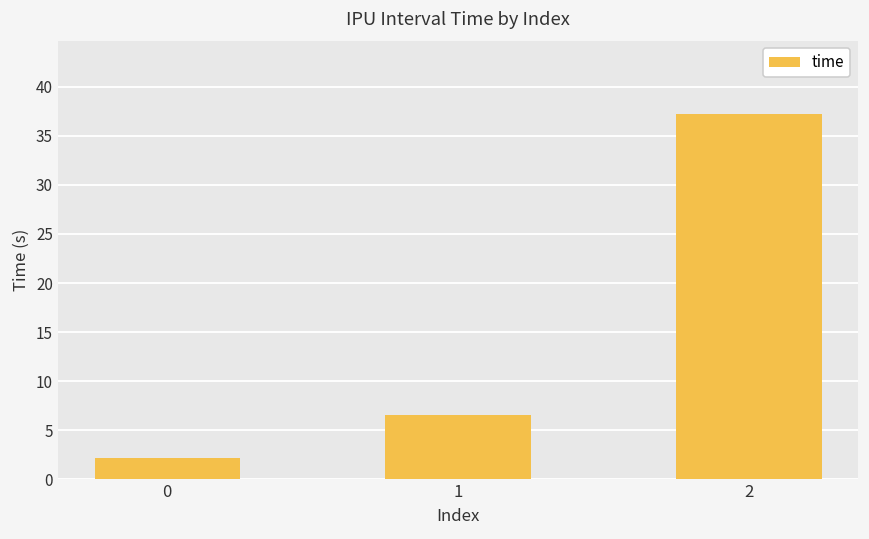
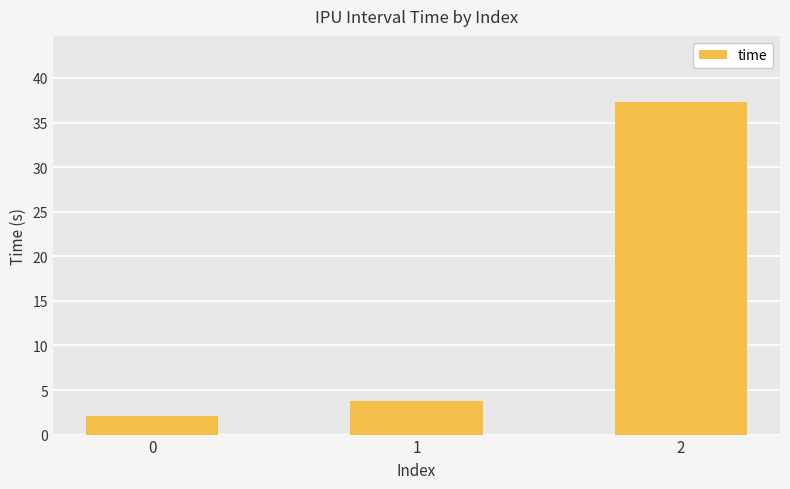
  {
    "0": 2,
-   "1": 7,
+   "1": 4,
    "2": 37
  }
